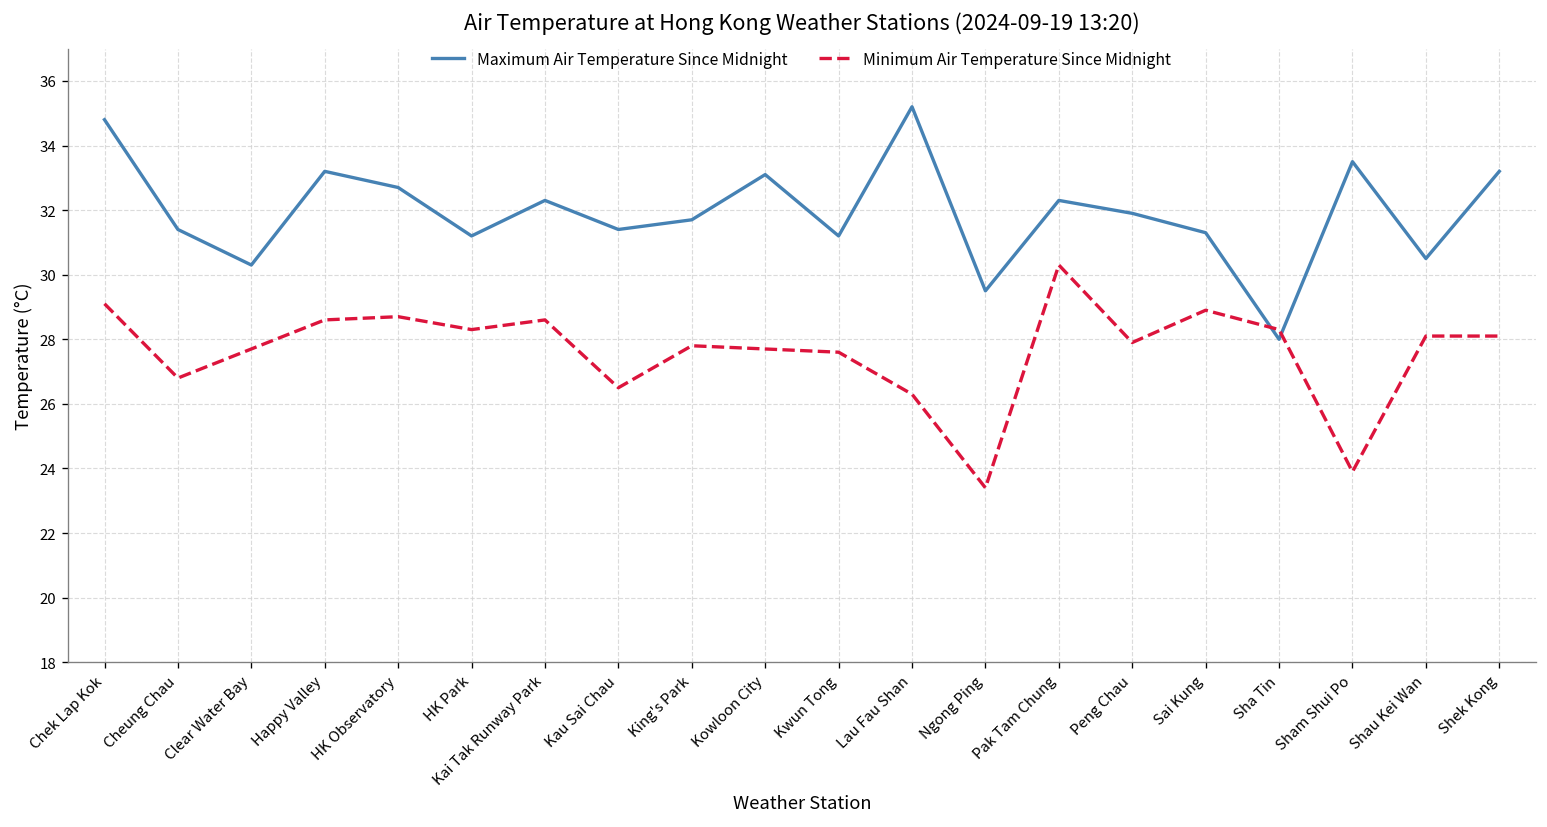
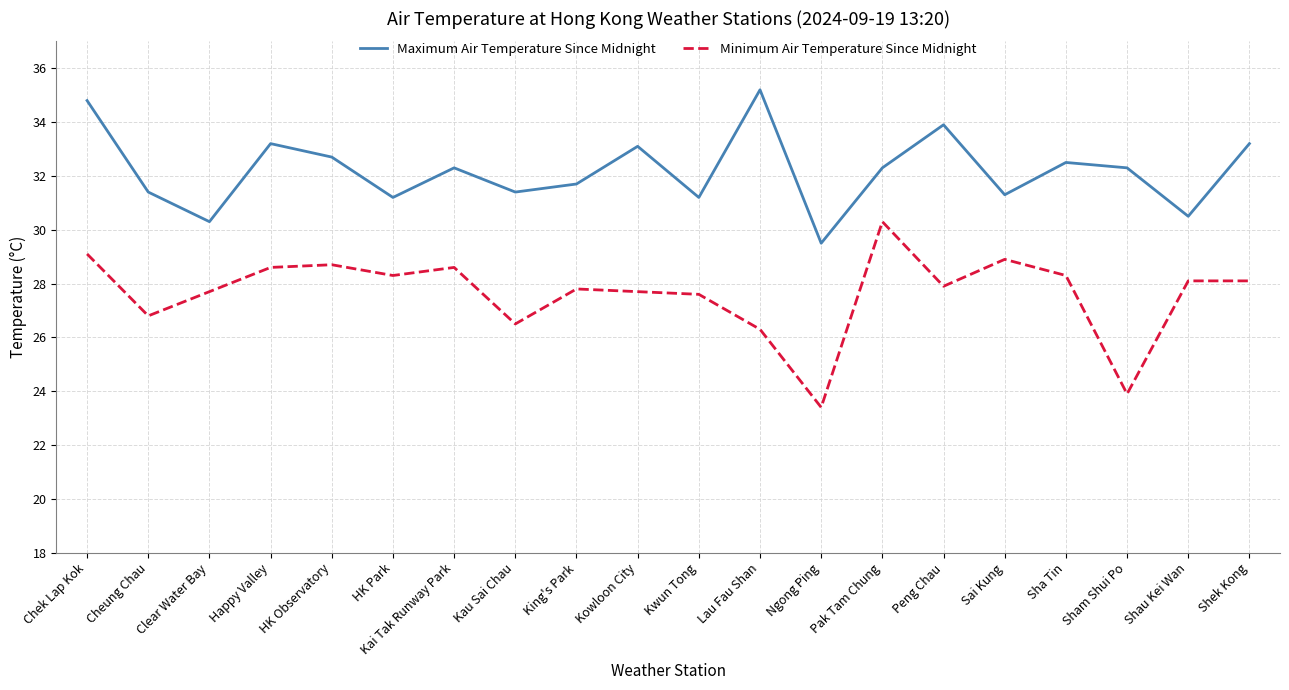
  {
    "Maximum Air Temperature Since Midnight": {
      "Chek Lap Kok": 34.8,
      "Cheung Chau": 31.4,
      "Clear Water Bay": 30.3,
      "Happy Valley": 33.2,
      "HK Observatory": 32.7,
      "HK Park": 31.2,
      "Kai Tak Runway Park": 32.3,
      "Kau Sai Chau": 31.4,
      "King's Park": 31.7,
      "Kowloon City": 33.1,
      "Kwun Tong": 31.2,
      "Lau Fau Shan": 35.2,
      "Ngong Ping": 29.5,
      "Pak Tam Chung": 32.3,
-     "Peng Chau": 31.9,
+     "Peng Chau": 33.9,
      "Sai Kung": 31.3,
-     "Sha Tin": 28.0,
-     "Sham Shui Po": 33.5,
+     "Sha Tin": 32.5,
+     "Sham Shui Po": 32.3,
      "Shau Kei Wan": 30.5,
      "Shek Kong": 33.2
    },
    "Minimum Air Temperature Since Midnight": {
      "Chek Lap Kok": 29.1,
      "Cheung Chau": 26.8,
      "Clear Water Bay": 27.7,
      "Happy Valley": 28.6,
      "HK Observatory": 28.7,
      "HK Park": 28.3,
      "Kai Tak Runway Park": 28.6,
      "Kau Sai Chau": 26.5,
      "King's Park": 27.8,
      "Kowloon City": 27.7,
      "Kwun Tong": 27.6,
      "Lau Fau Shan": 26.3,
      "Ngong Ping": 23.4,
      "Pak Tam Chung": 30.3,
      "Peng Chau": 27.9,
      "Sai Kung": 28.9,
      "Sha Tin": 28.3,
      "Sham Shui Po": 23.9,
      "Shau Kei Wan": 28.1,
      "Shek Kong": 28.1
    }
  }
